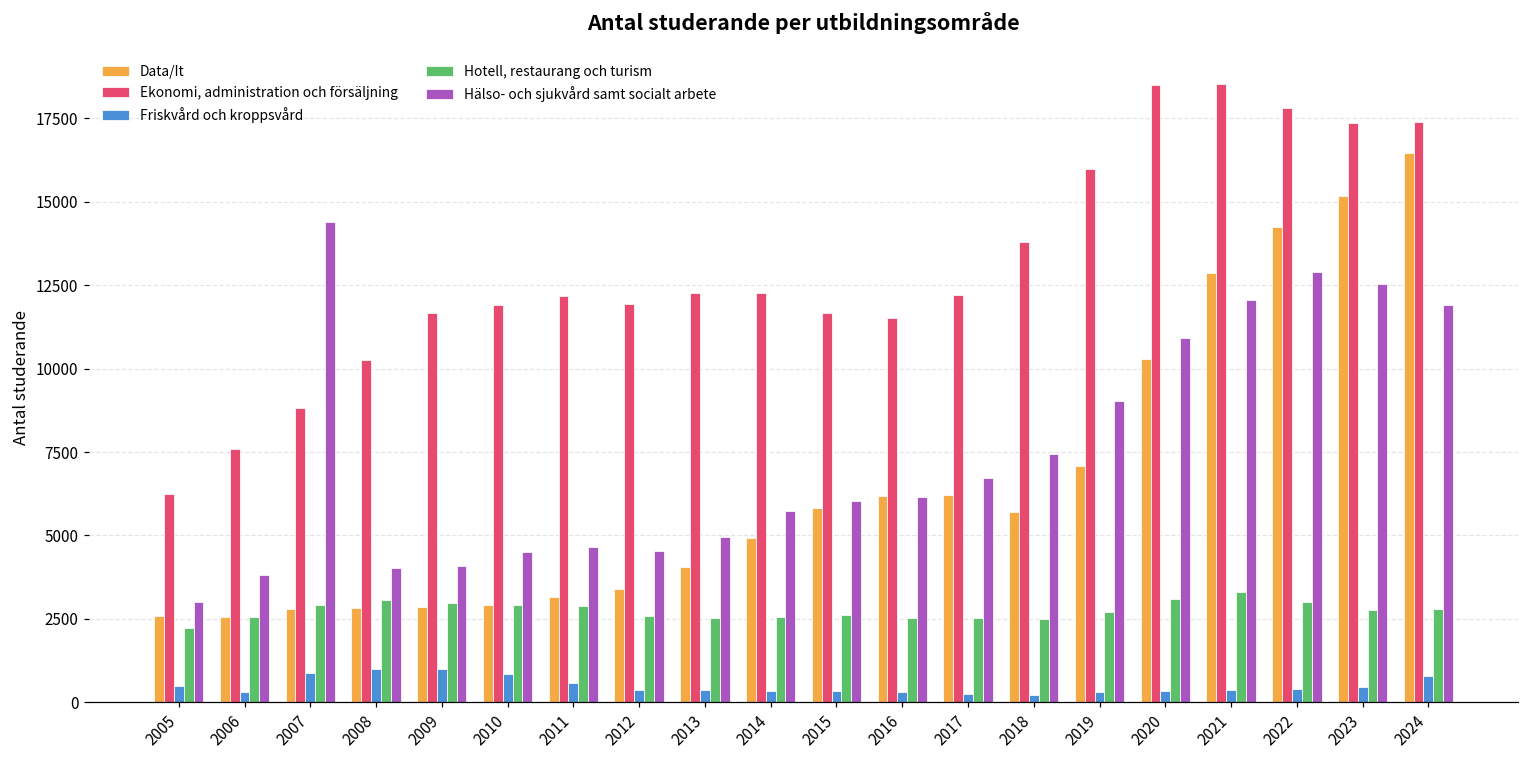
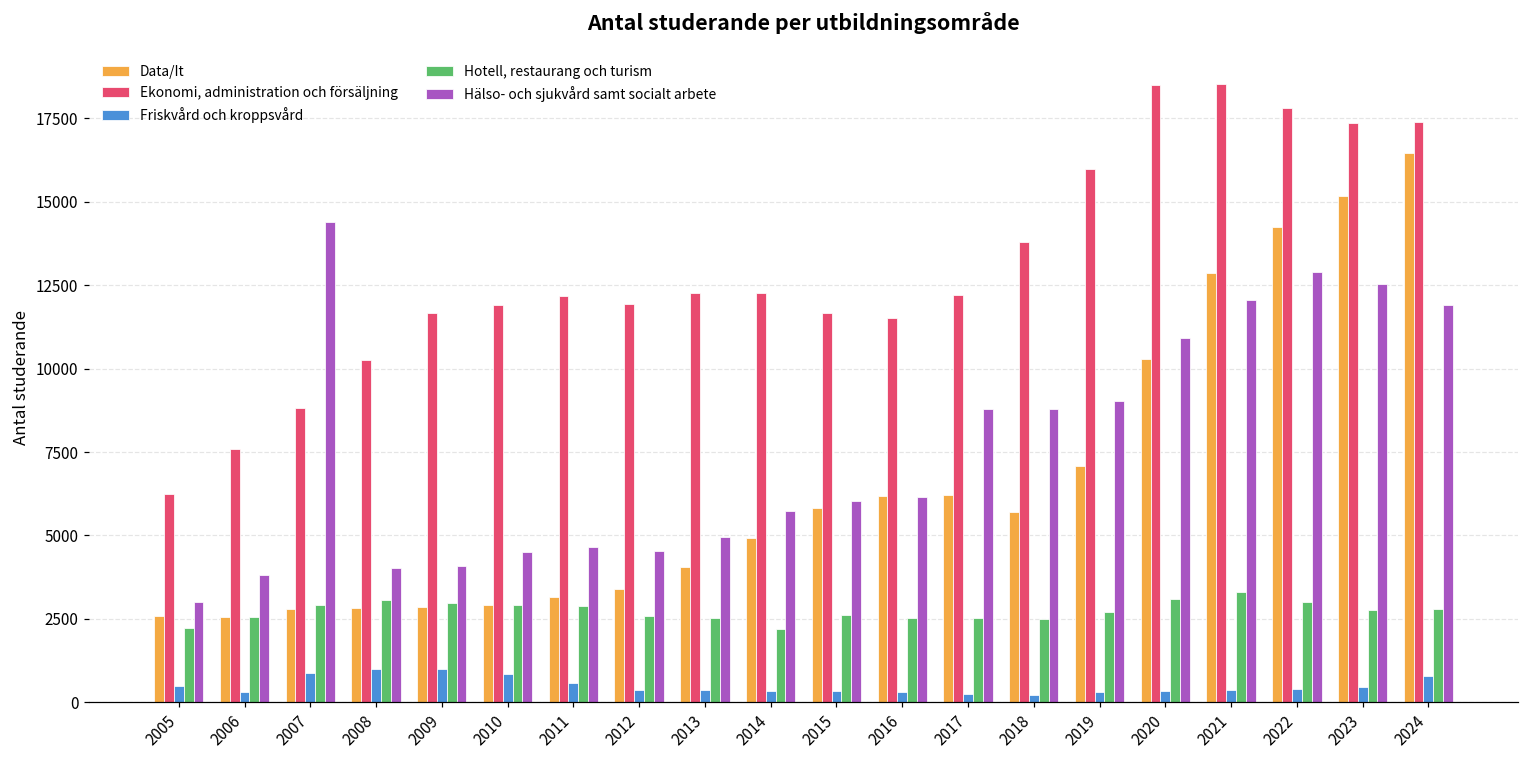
  {
    "Data/It": {
      "2005": 2600,
      "2006": 2500,
      "2007": 2800,
      "2008": 2800,
      "2009": 2900,
      "2010": 2900,
      "2011": 3200,
      "2012": 3400,
      "2013": 4100,
      "2014": 4900,
      "2015": 5800,
      "2016": 6200,
      "2017": 6200,
      "2018": 5700,
      "2019": 7100,
      "2020": 10300,
      "2021": 12900,
      "2022": 14300,
      "2023": 15200,
      "2024": 16400
    },
    "Ekonomi, administration och försäljning": {
      "2005": 6200,
      "2006": 7600,
      "2007": 8800,
      "2008": 10300,
      "2009": 11700,
      "2010": 11900,
      "2011": 12200,
      "2012": 11900,
      "2013": 12300,
      "2014": 12300,
      "2015": 11700,
      "2016": 11500,
      "2017": 12200,
      "2018": 13800,
      "2019": 16000,
      "2020": 18500,
      "2021": 18500,
      "2022": 17800,
      "2023": 17400,
      "2024": 17400
    },
    "Friskvård och kroppsvård": {
      "2005": 500,
      "2006": 300,
      "2007": 900,
      "2008": 1000,
      "2009": 1000,
      "2010": 900,
      "2011": 600,
      "2012": 400,
      "2013": 400,
      "2014": 300,
      "2015": 400,
      "2016": 300,
      "2017": 200,
      "2018": 200,
      "2019": 300,
      "2020": 300,
      "2021": 400,
      "2022": 400,
      "2023": 500,
      "2024": 800
    },
    "Hotell, restaurang och turism": {
      "2005": 2200,
      "2006": 2600,
      "2007": 2900,
      "2008": 3100,
      "2009": 3000,
      "2010": 2900,
      "2011": 2900,
      "2012": 2600,
      "2013": 2500,
-     "2014": 2600,
+     "2014": 2200,
      "2015": 2600,
      "2016": 2500,
      "2017": 2500,
      "2018": 2500,
      "2019": 2700,
      "2020": 3100,
      "2021": 3300,
      "2022": 3000,
      "2023": 2800,
      "2024": 2800
    },
    "Hälso- och sjukvård samt socialt arbete": {
      "2005": 3000,
      "2006": 3800,
      "2007": 14400,
      "2008": 4000,
      "2009": 4100,
      "2010": 4500,
      "2011": 4700,
      "2012": 4500,
      "2013": 5000,
      "2014": 5700,
      "2015": 6000,
      "2016": 6200,
-     "2017": 6700,
-     "2018": 7500,
+     "2017": 8800,
+     "2018": 8800,
      "2019": 9000,
      "2020": 10900,
      "2021": 12100,
      "2022": 12900,
      "2023": 12500,
      "2024": 11900
    }
  }
